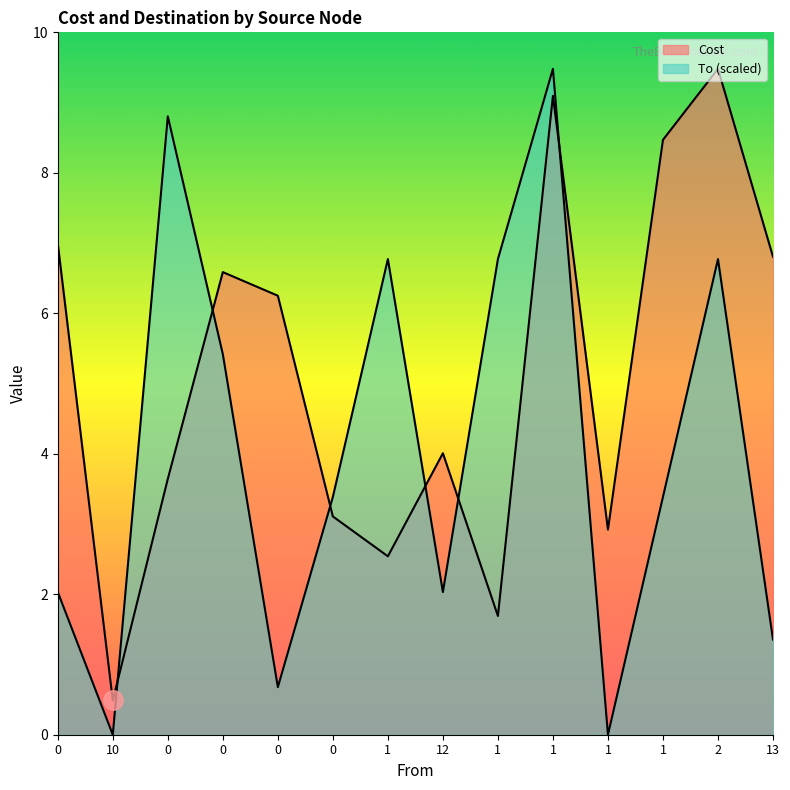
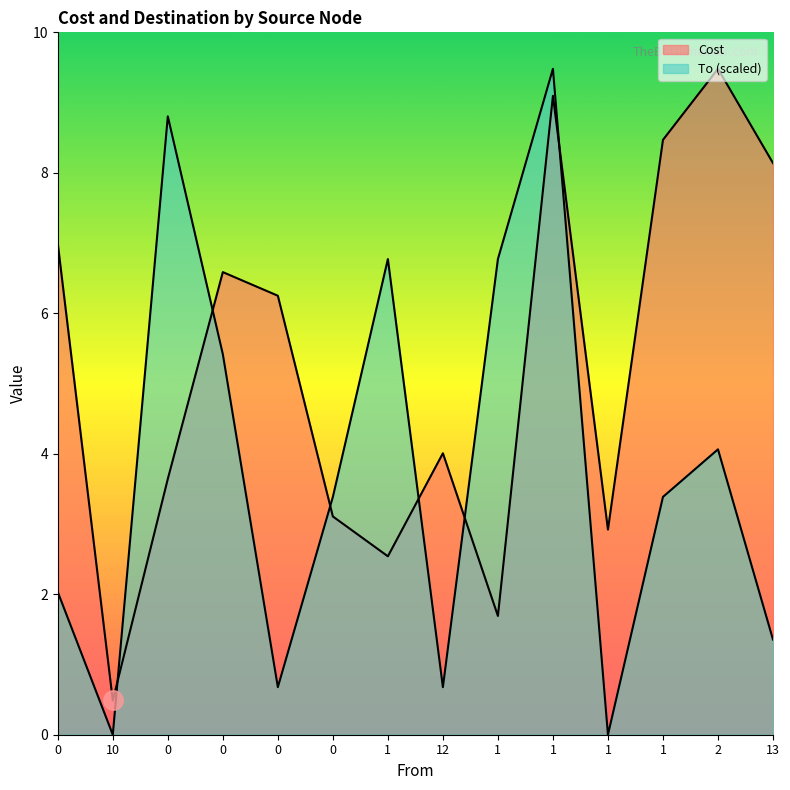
  {
    "Cost": {
      "12": 4.0,
-     "13": 6.8
+     "13": 8.1
    },
    "To (scaled)": {
      "10": 0.0,
-     "12": 2.0,
-     "2": 6.8,
+     "12": 0.7,
+     "2": 4.1,
      "13": 1.4
    }
  }
